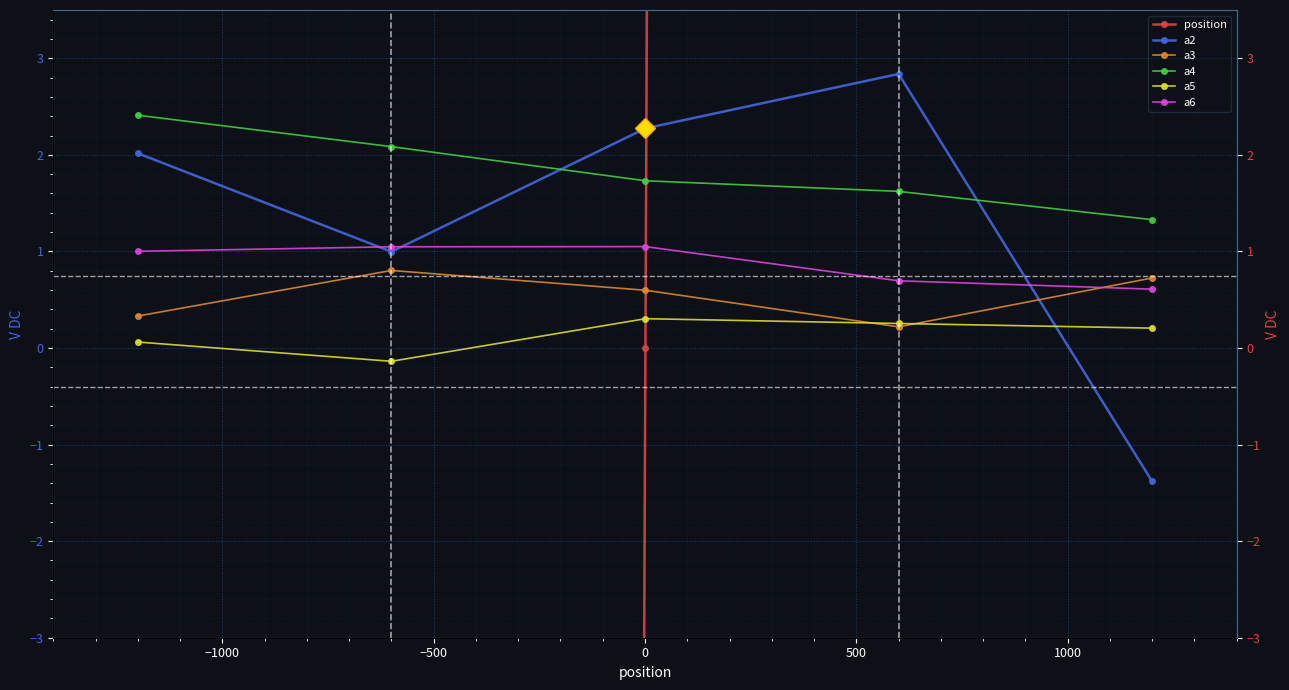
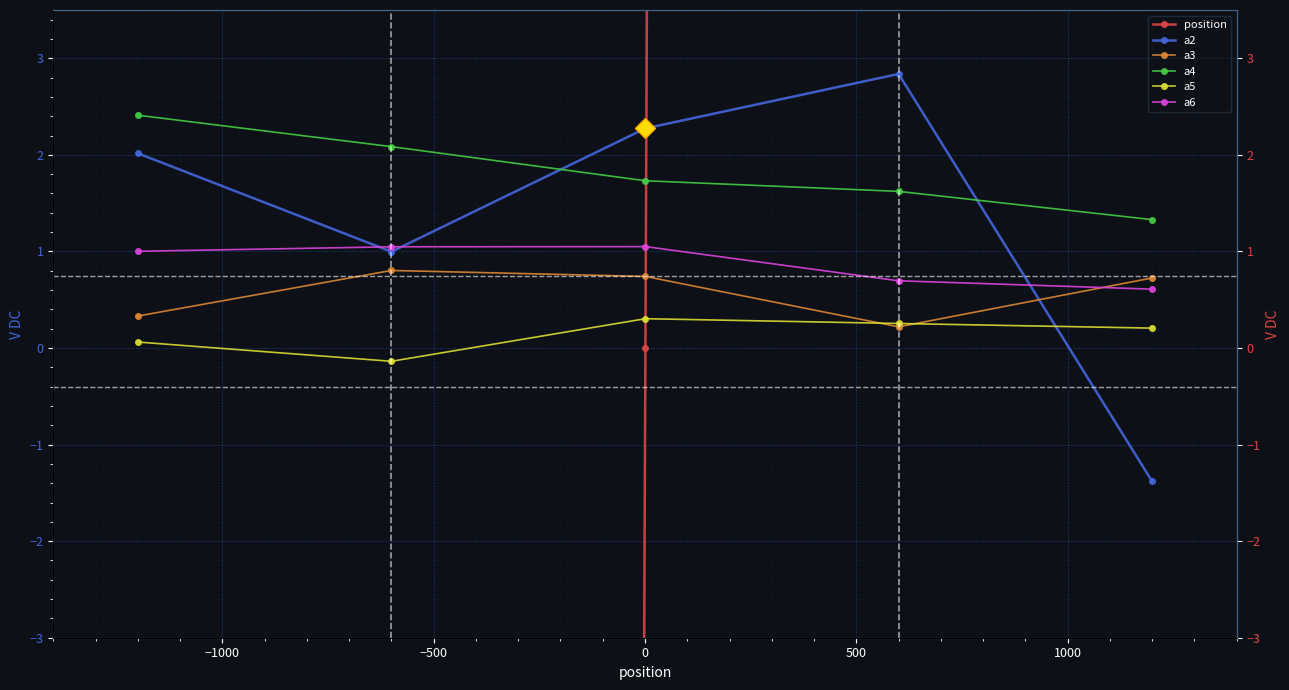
  {
    "position": {
      "0": 0.0
    },
    "a3": {
-     "0": 0.6
+     "0": 0.7
    },
    "a4": {
      "0": 1.7
    },
    "a5": {
      "0": 0.3
    },
    "a6": {
      "0": 1.0
    }
  }
